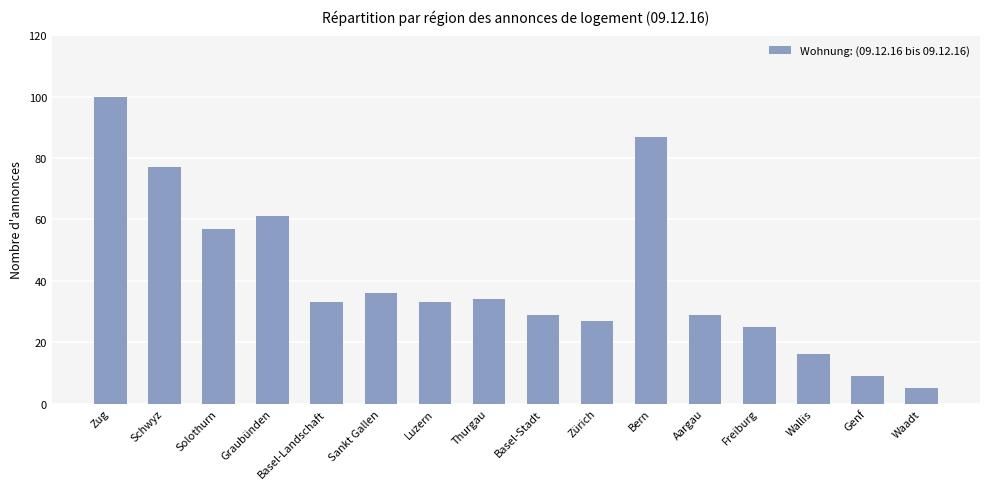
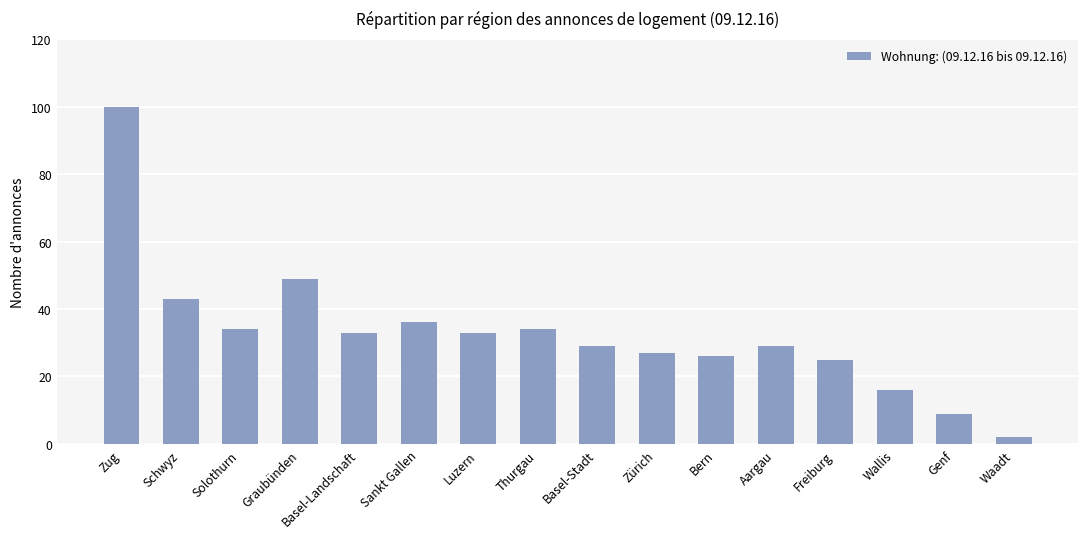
  {
    "Zug": 100,
-   "Schwyz": 77,
-   "Solothurn": 57,
-   "Graubünden": 61,
+   "Schwyz": 43,
+   "Solothurn": 34,
+   "Graubünden": 49,
    "Basel-Landschaft": 33,
    "Sankt Gallen": 36,
    "Luzern": 33,
    "Thurgau": 34,
    "Basel-Stadt": 29,
    "Zürich": 27,
-   "Bern": 87,
+   "Bern": 26,
    "Aargau": 29,
    "Freiburg": 25,
    "Wallis": 16,
    "Genf": 9,
-   "Waadt": 5
+   "Waadt": 2
  }
